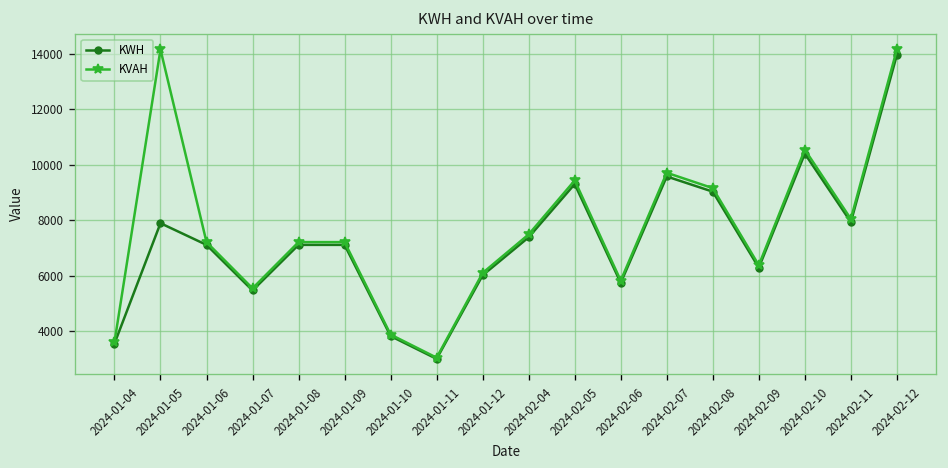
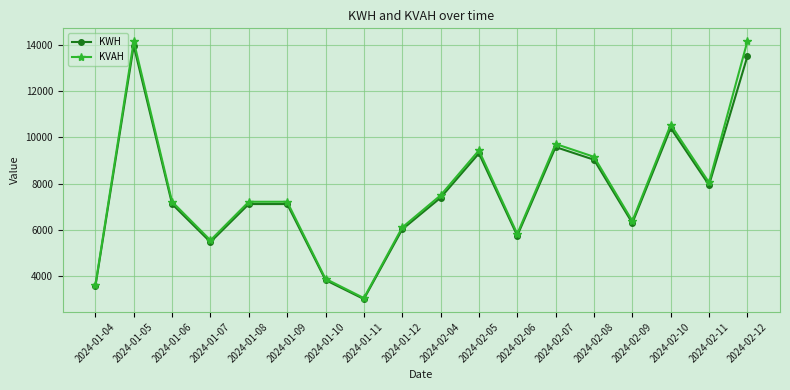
  {
    "KWH": {
-     "2024-01-05": 7900,
+     "2024-01-05": 14000,
      "2024-02-05": 9300,
      "2024-02-07": 9600,
      "2024-02-08": 9000,
      "2024-02-10": 10400,
      "2024-02-11": 7900,
-     "2024-02-12": 14000
+     "2024-02-12": 13500
    },
    "KVAH": {
      "2024-01-05": 14200,
      "2024-02-05": 9400,
      "2024-02-07": 9700,
      "2024-02-08": 9200,
      "2024-02-10": 10600,
      "2024-02-11": 8100,
      "2024-02-12": 14200
    }
  }
